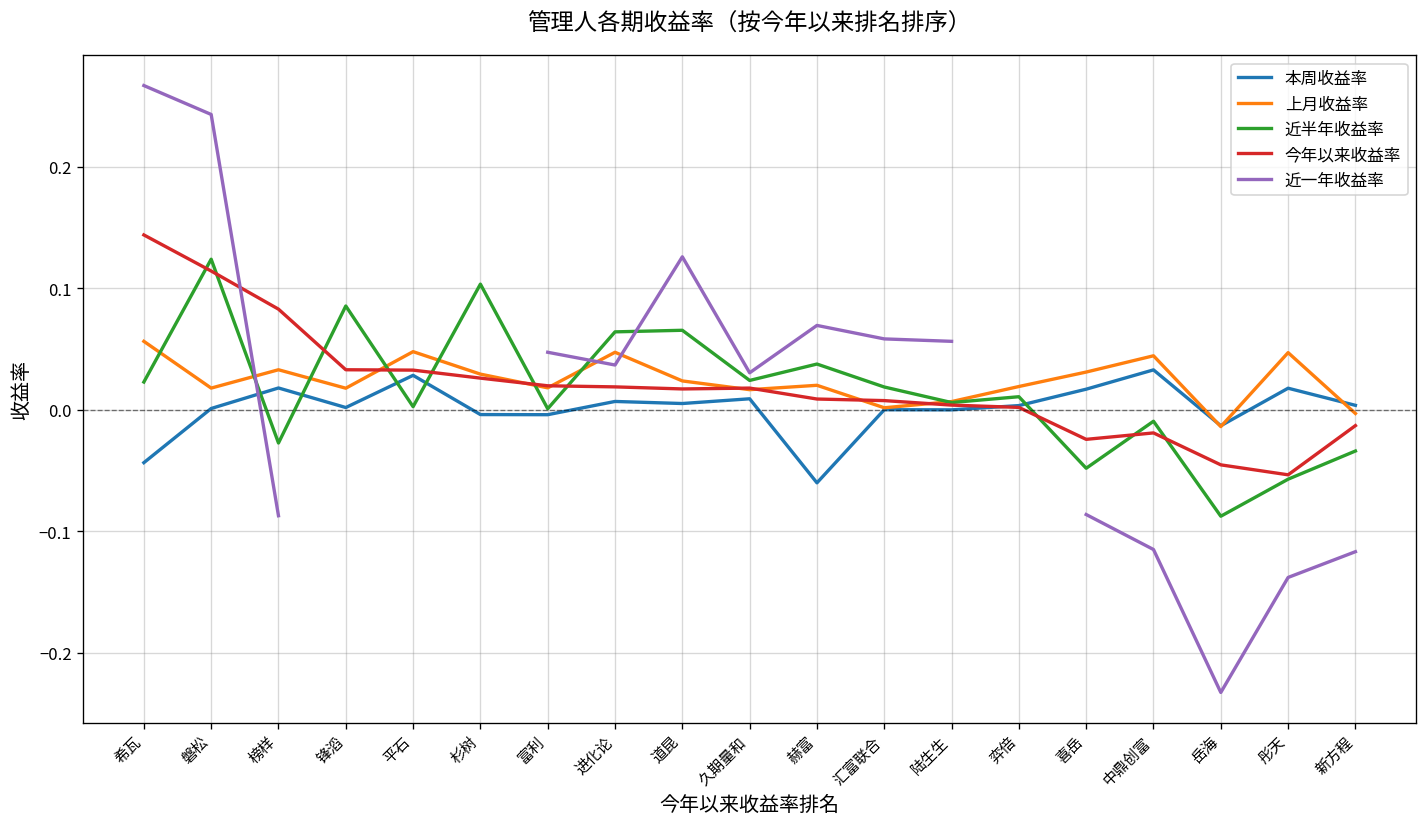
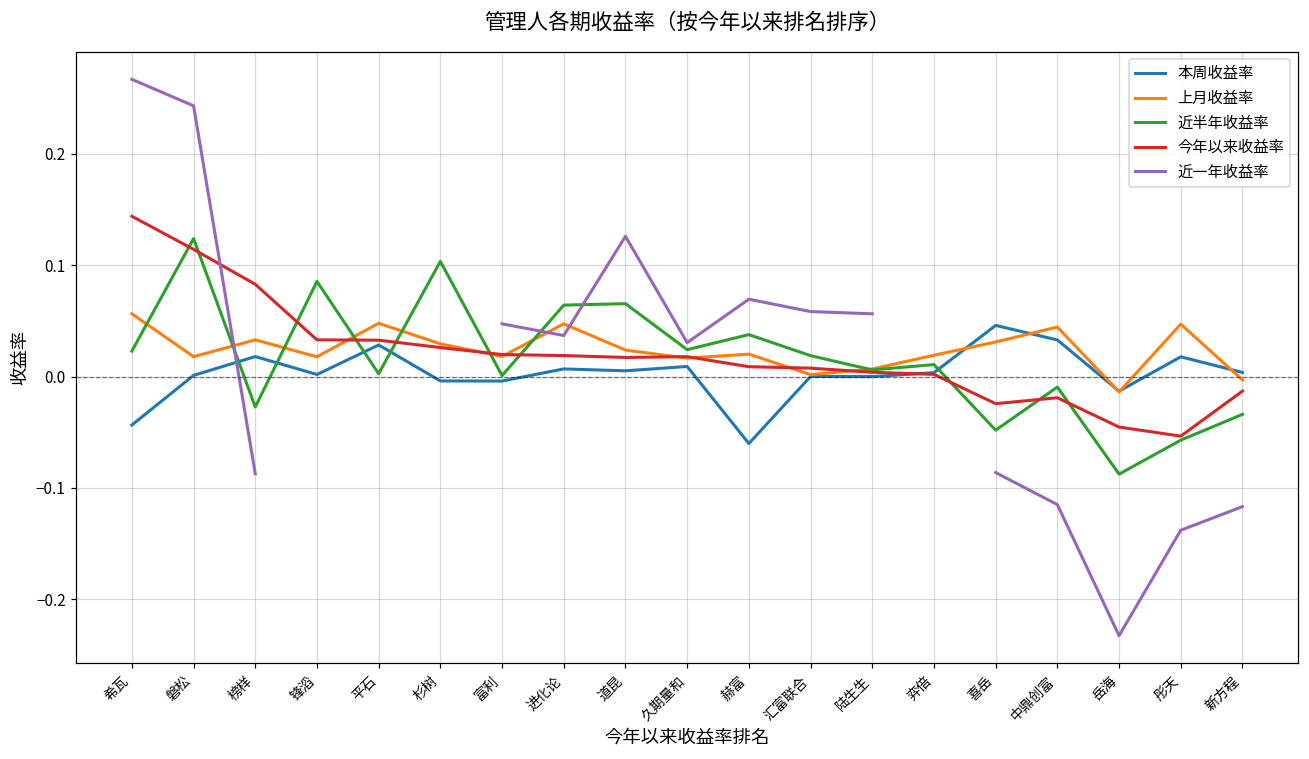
  {
    "本周收益率": {
      "希瓦": -0.044,
      "磐松": 0.001,
      "榜样": 0.018,
      "锋滔": 0.002,
      "平石": 0.028,
      "杉树": -0.004,
      "富利": -0.004,
      "进化论": 0.007,
      "道昆": 0.005,
      "久期量和": 0.009,
      "赫富": -0.060,
      "陆生生": 0.000,
-     "喜岳": 0.017,
+     "喜岳": 0.046,
      "中鼎创富": 0.033,
      "彤天": 0.018,
      "新方程": 0.004
    },
    "上月收益率": {
      "希瓦": 0.056,
      "磐松": 0.018,
      "榜样": 0.033,
      "锋滔": 0.018,
      "平石": 0.048,
      "杉树": 0.029,
      "进化论": 0.047,
      "道昆": 0.024,
      "赫富": 0.020,
      "弈倍": 0.019,
      "喜岳": 0.031,
      "中鼎创富": 0.045,
      "彤天": 0.047,
      "新方程": -0.003
    },
    "近半年收益率": {
      "希瓦": 0.023,
      "磐松": 0.124,
      "榜样": -0.027,
      "锋滔": 0.086,
      "平石": 0.003,
      "杉树": 0.104,
      "富利": 0.001,
      "进化论": 0.064,
      "道昆": 0.066,
      "久期量和": 0.024,
      "赫富": 0.038,
      "汇富联合": 0.019,
      "弈倍": 0.011,
      "喜岳": -0.048,
      "中鼎创富": -0.009,
      "岳海": -0.088,
      "彤天": -0.057,
      "新方程": -0.034
    },
    "今年以来收益率": {
      "希瓦": 0.144,
      "磐松": 0.114,
      "榜样": 0.083,
      "锋滔": 0.033,
      "平石": 0.033,
      "杉树": 0.026,
      "进化论": 0.019,
      "道昆": 0.017,
      "赫富": 0.009,
      "汇富联合": 0.008,
      "喜岳": -0.024,
      "中鼎创富": -0.019,
      "岳海": -0.045,
      "彤天": -0.054,
      "新方程": -0.013
    },
    "近一年收益率": {
      "希瓦": 0.267,
      "磐松": 0.243,
      "榜样": -0.087,
      "平石": -0.097,
      "富利": 0.047,
      "进化论": 0.037,
      "道昆": 0.126,
      "久期量和": 0.031,
      "赫富": 0.070,
      "汇富联合": 0.058,
      "陆生生": 0.056,
      "喜岳": -0.086,
      "中鼎创富": -0.115,
      "岳海": -0.233,
      "彤天": -0.138,
      "新方程": -0.117
    }
  }
